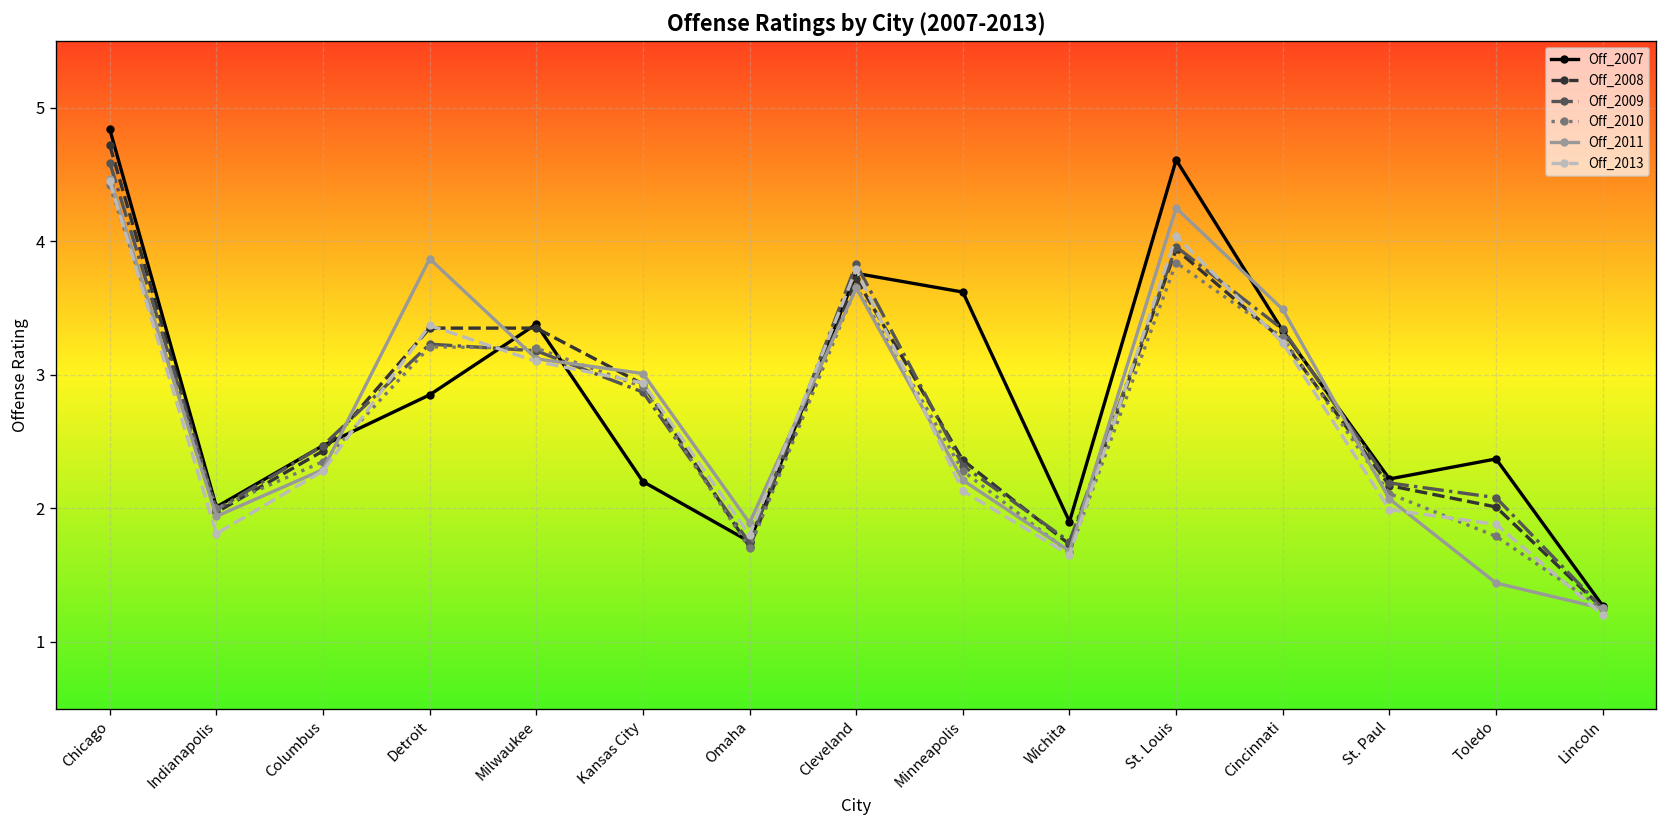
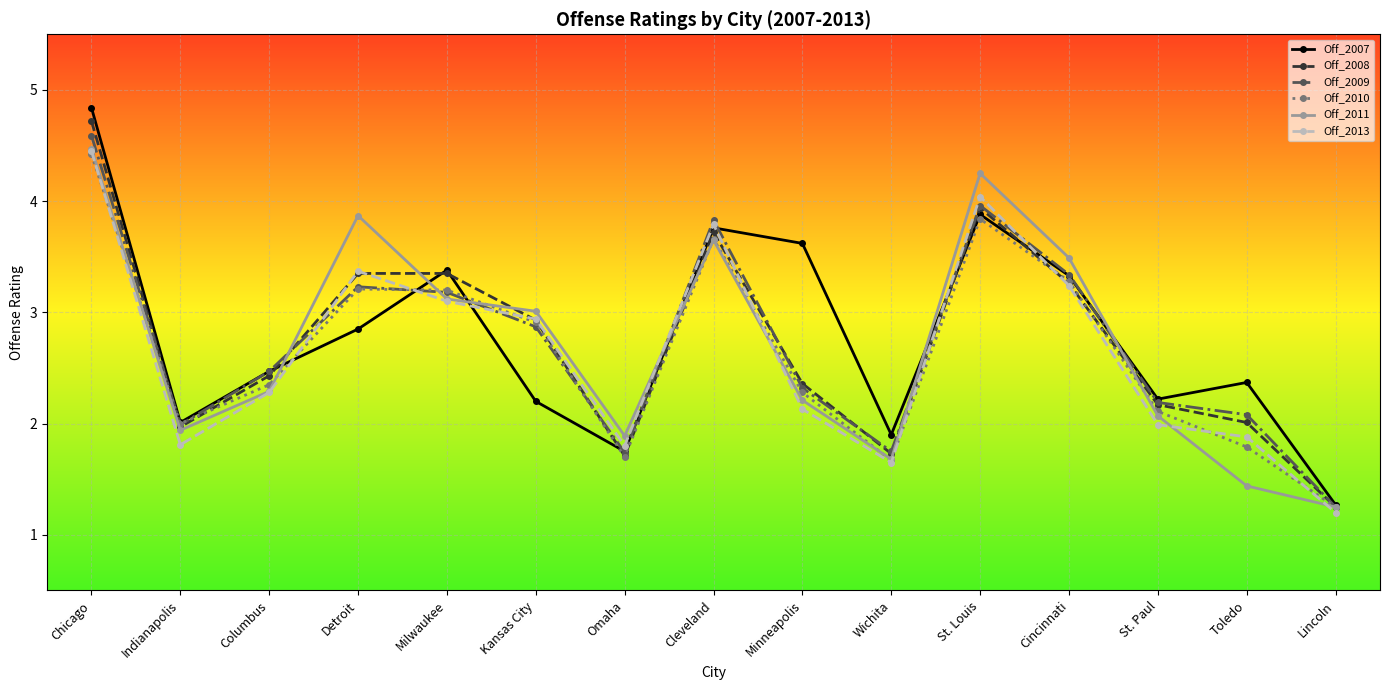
  {
    "Off_2007": {
      "Chicago": 4.84,
      "Detroit": 2.85,
      "Milwaukee": 3.38,
      "Kansas City": 2.20,
      "Cleveland": 3.76,
      "Minneapolis": 3.62,
      "Wichita": 1.90,
-     "St. Louis": 4.61,
+     "St. Louis": 3.88,
      "St. Paul": 2.22,
      "Toledo": 2.37
    }
  }
